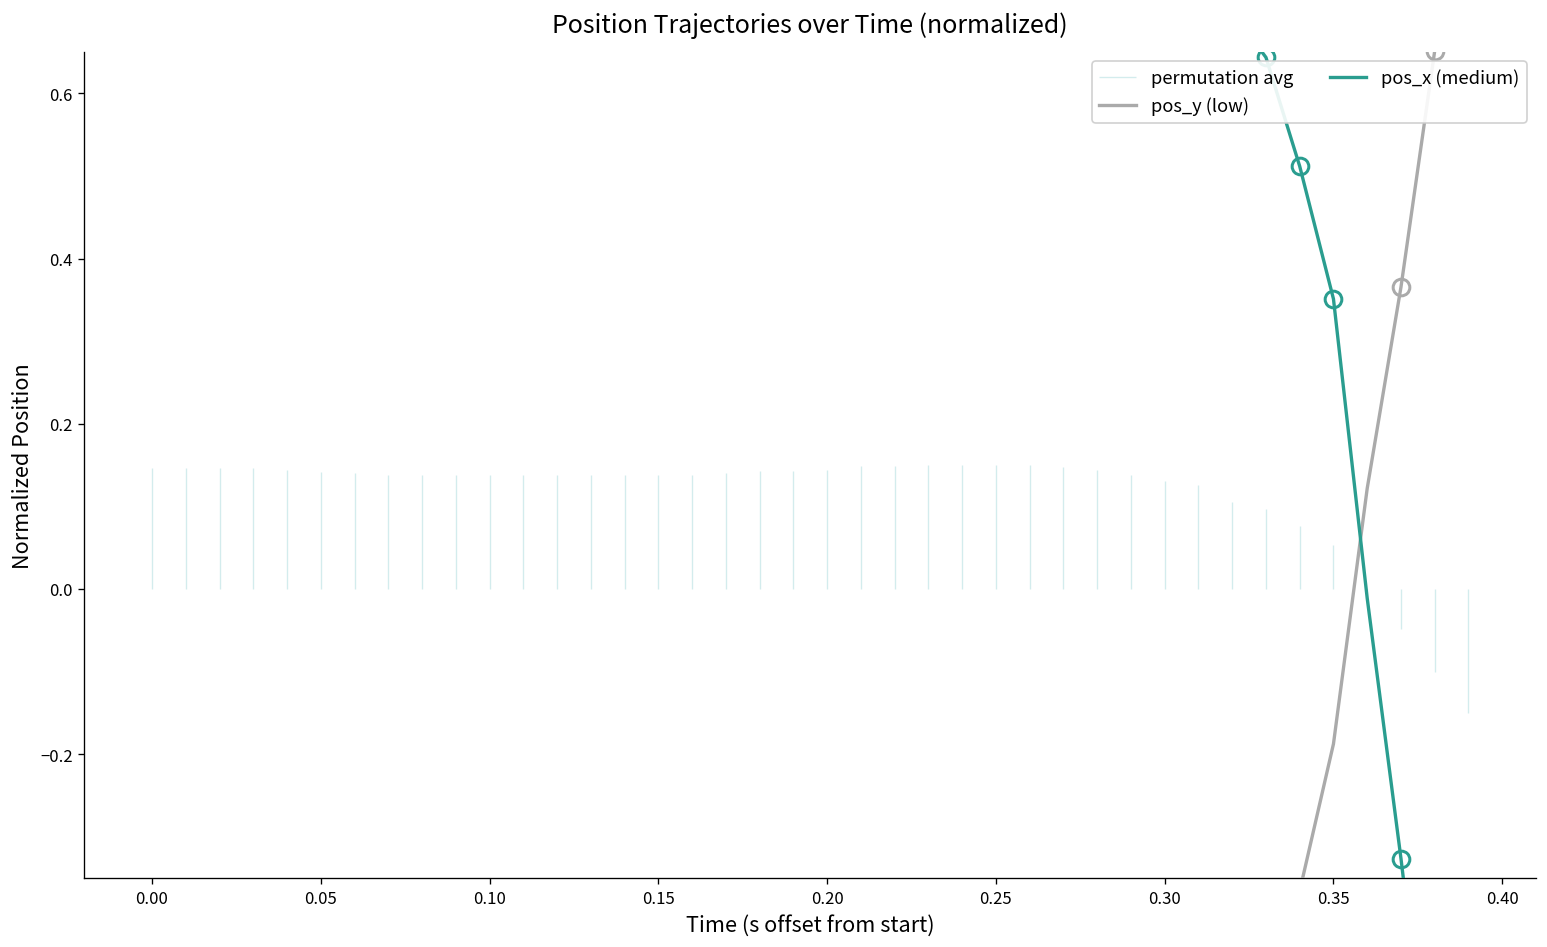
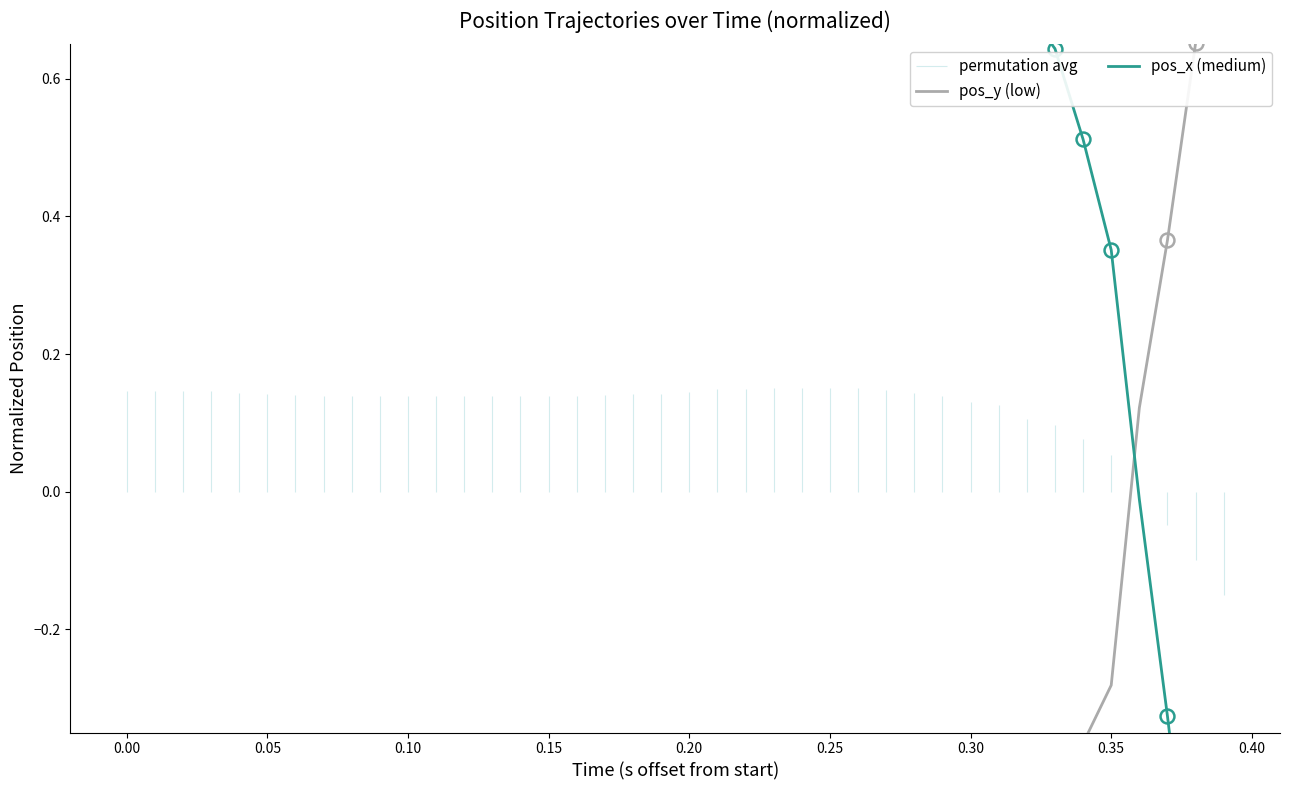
  {
    "pos_y (low)": {
-     "0.35": -0.19
+     "0.35": -0.28
    }
  }
